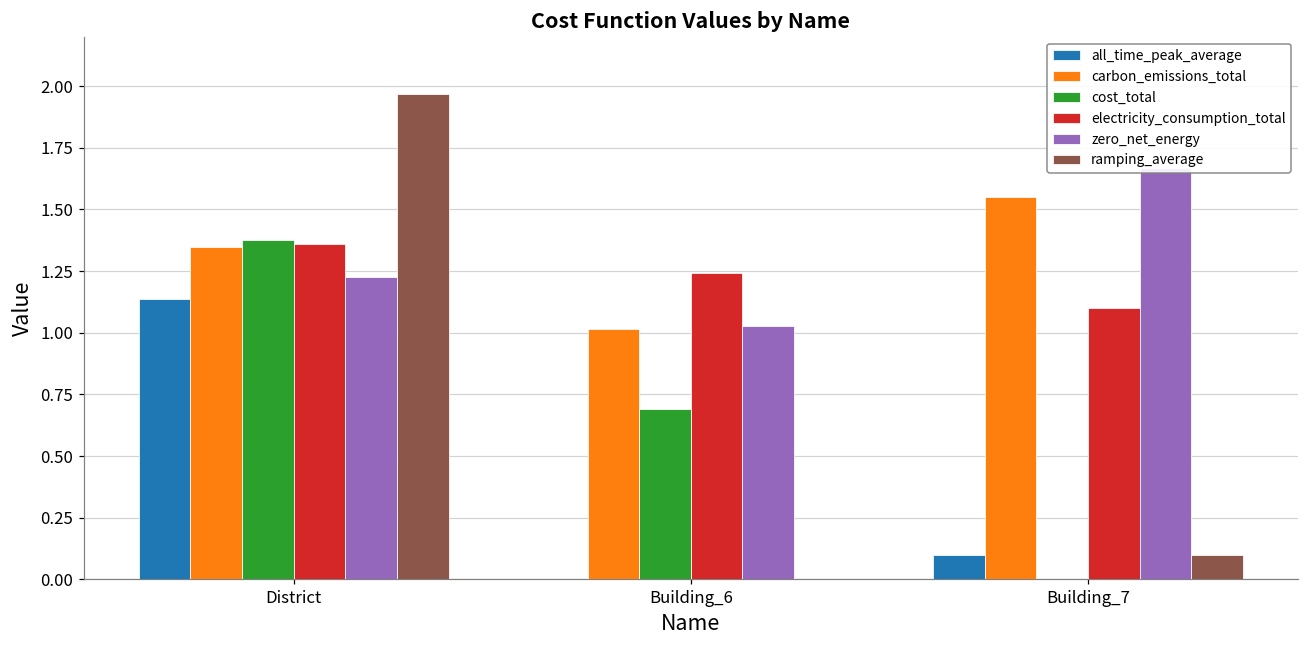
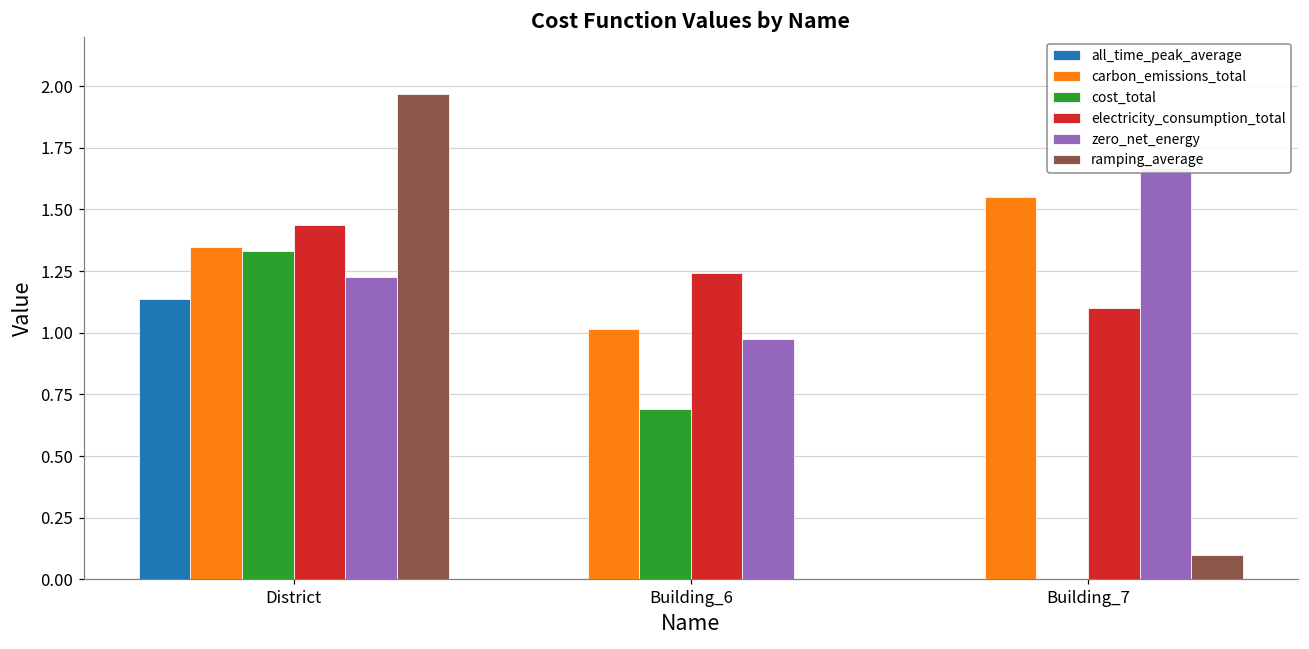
  {
    "all_time_peak_average": {
      "District": 1.14,
      "Building_6": 0.0,
-     "Building_7": 0.1
+     "Building_7": 0.0
    },
    "carbon_emissions_total": {
      "District": 1.35,
      "Building_6": 1.02,
      "Building_7": 1.55
    },
    "cost_total": {
-     "District": 1.38,
+     "District": 1.33,
      "Building_6": 0.69,
      "Building_7": 0.00
    },
    "electricity_consumption_total": {
-     "District": 1.36,
+     "District": 1.44,
      "Building_6": 1.24,
      "Building_7": 1.10
    },
    "zero_net_energy": {
      "District": 1.23,
-     "Building_6": 1.03
+     "Building_6": 0.98
    },
    "ramping_average": {
      "District": 1.97,
      "Building_6": 0.00,
      "Building_7": 0.10
    }
  }
